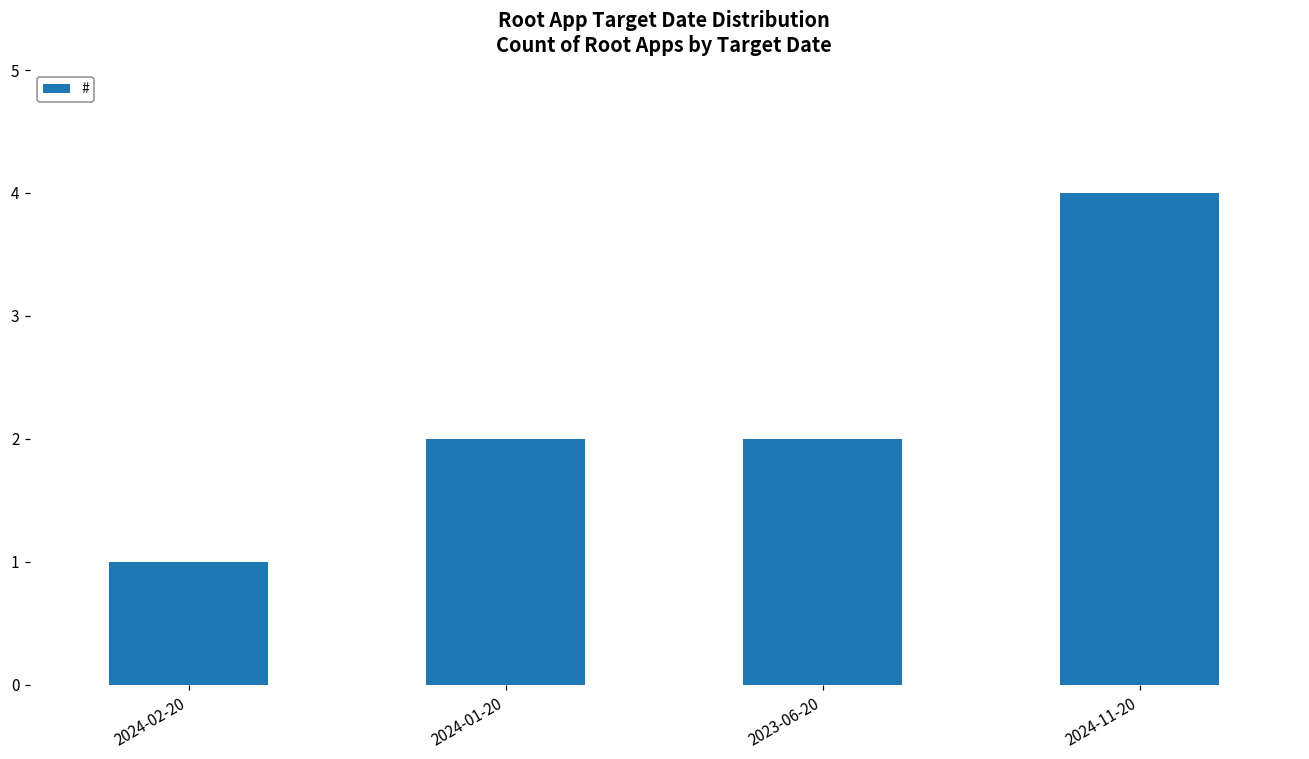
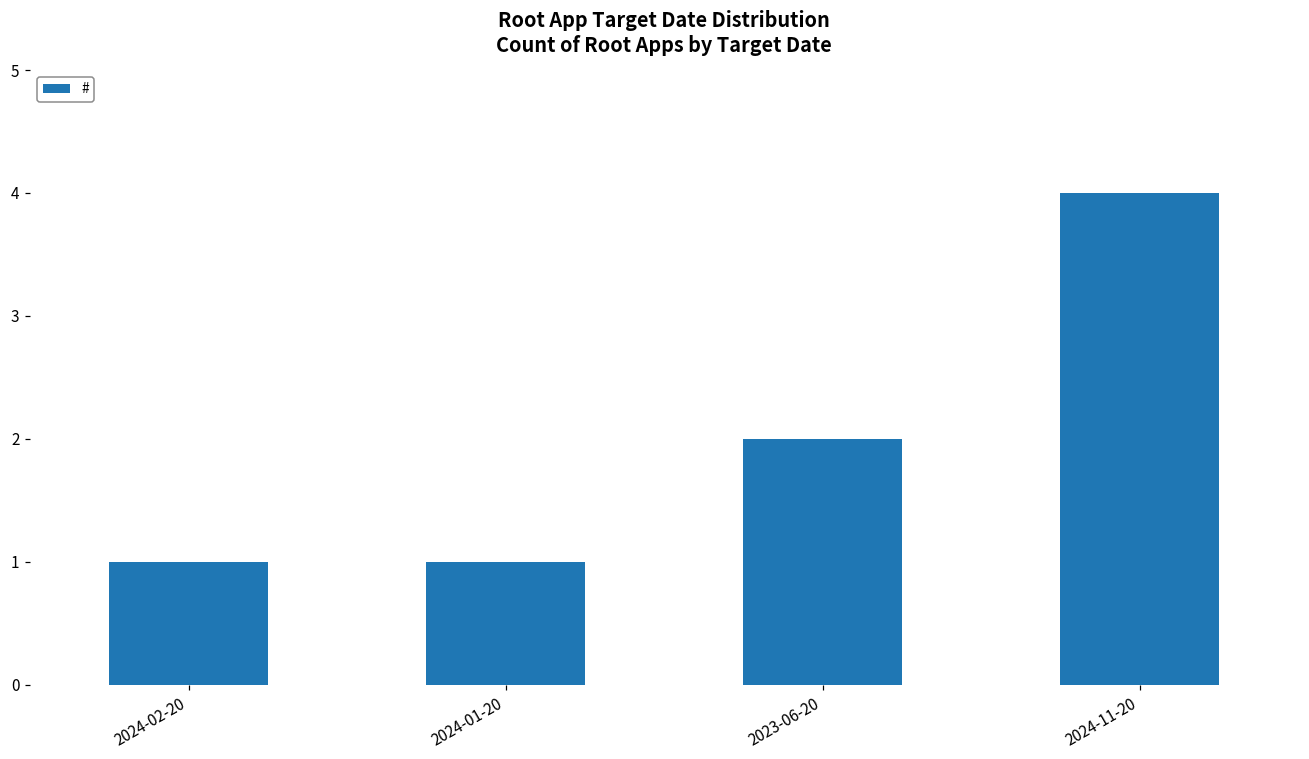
  {
    "2024-02-20": 1,
-   "2024-01-20": 2,
+   "2024-01-20": 1,
    "2023-06-20": 2,
    "2024-11-20": 4
  }
